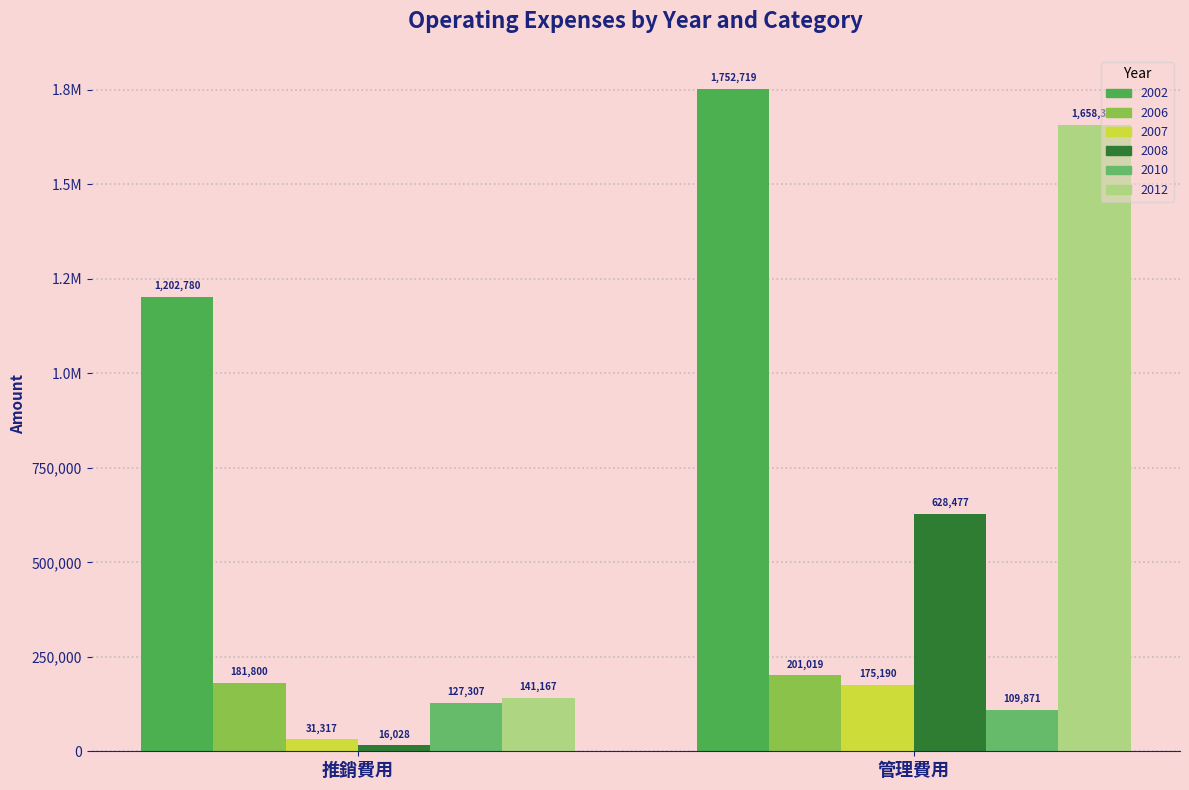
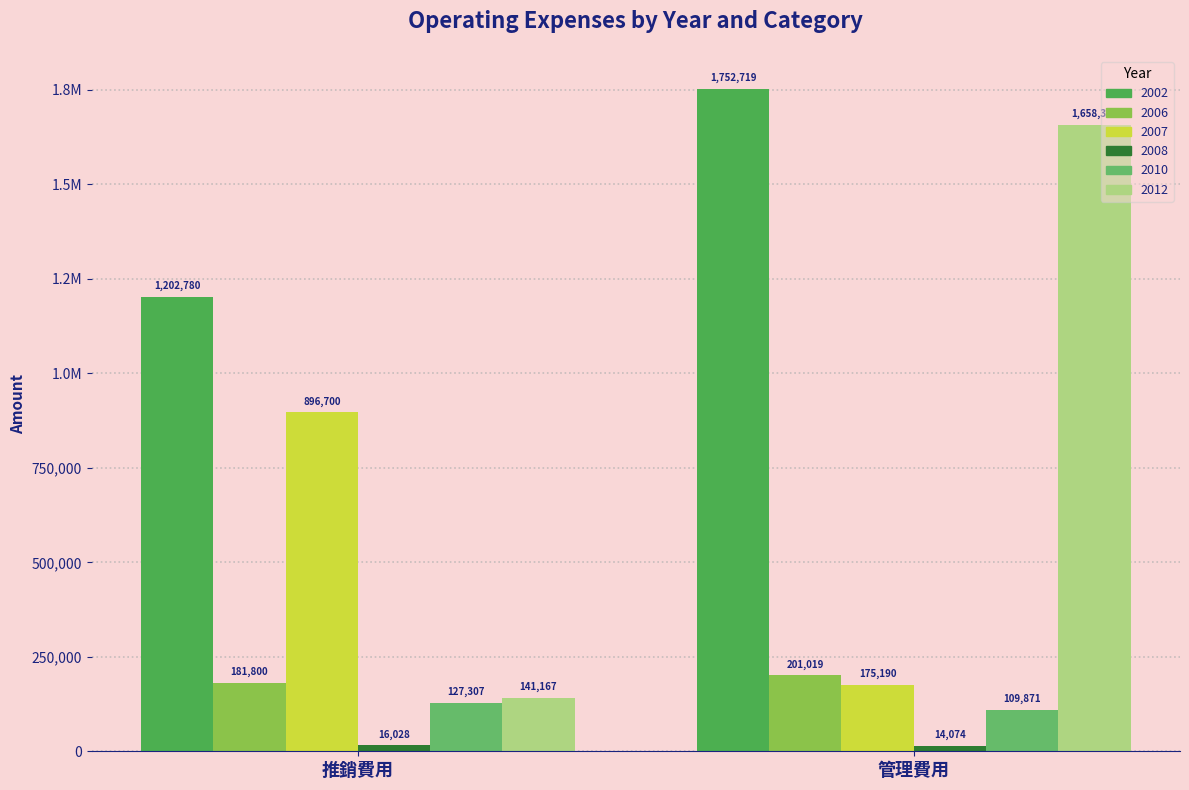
  {
    "2007": {
-     "推銷費用": "31,317",
+     "推銷費用": "896,700",
      "管理費用": "175,190"
    },
    "2008": {
      "推銷費用": "16,028",
-     "管理費用": "628,477"
+     "管理費用": "14,074"
    },
    "2012": {
      "推銷費用": "141,167"
    }
  }
